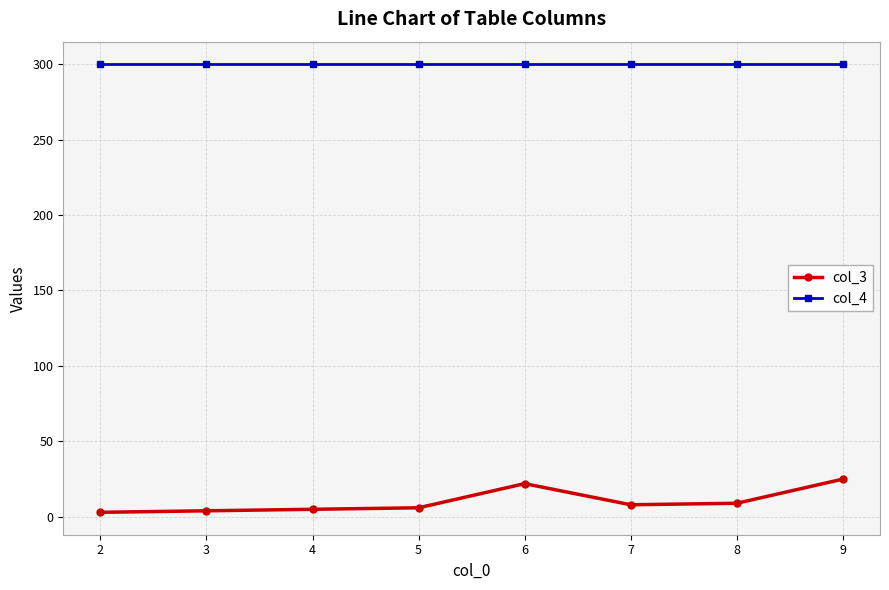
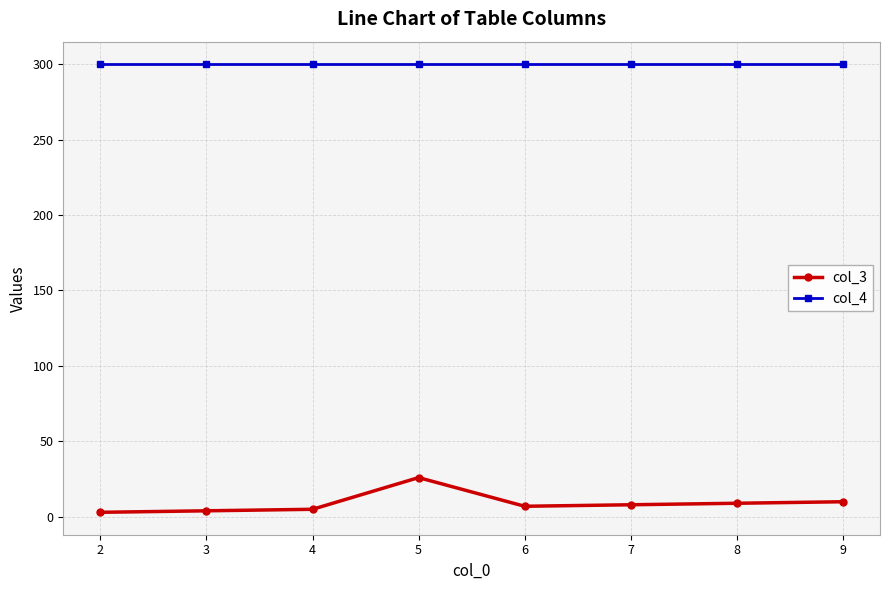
  {
    "col_3": {
      "2": 3,
      "3": 4,
      "4": 5,
-     "5": 6,
-     "6": 22,
+     "5": 26,
+     "6": 7,
      "7": 8,
      "8": 9,
-     "9": 25
+     "9": 10
    },
    "col_4": {
      "2": 300,
      "3": 300,
      "4": 300,
      "5": 300,
      "6": 300,
      "7": 300,
      "8": 300,
      "9": 300
    }
  }
